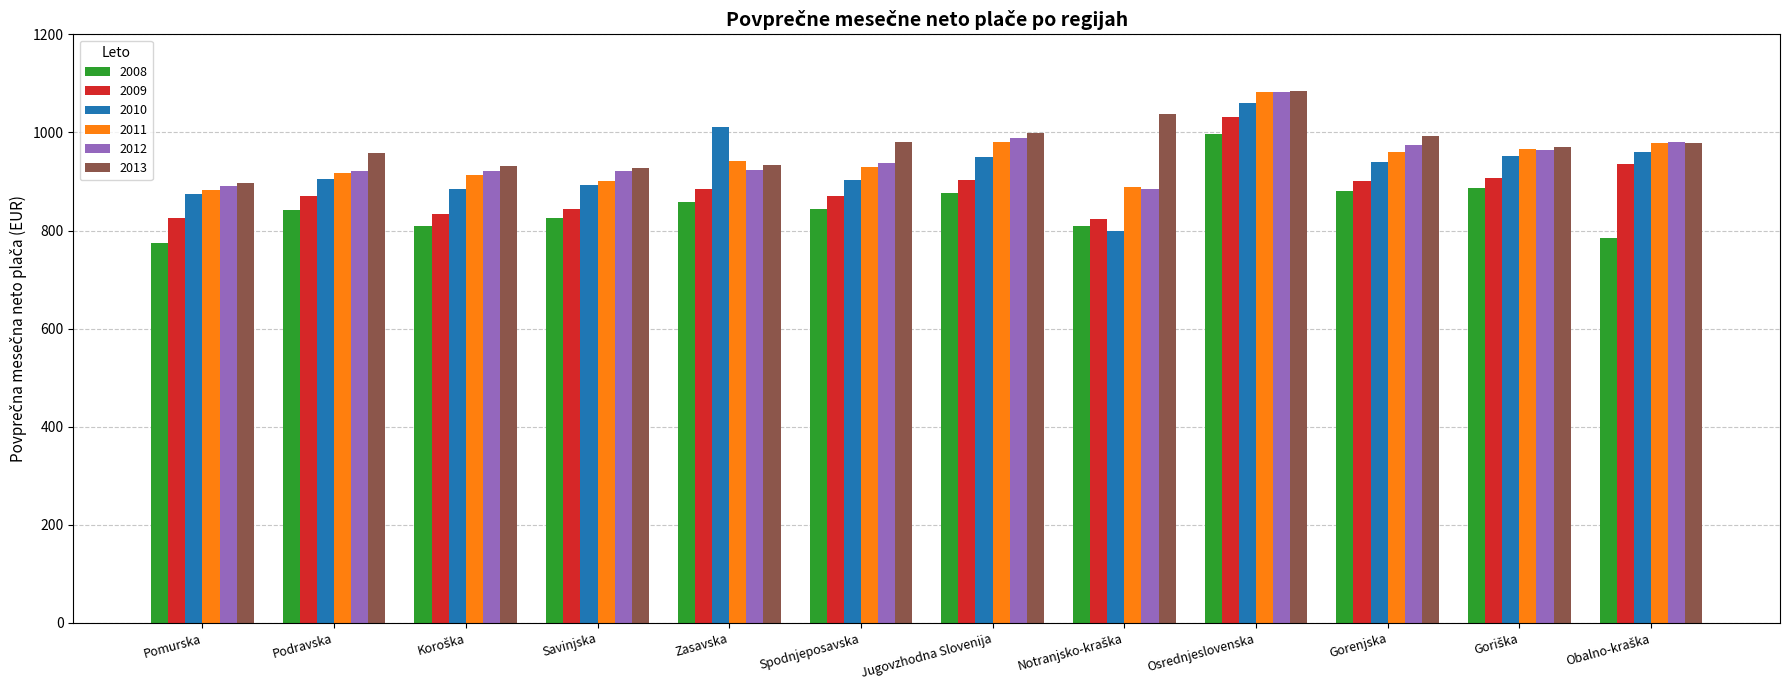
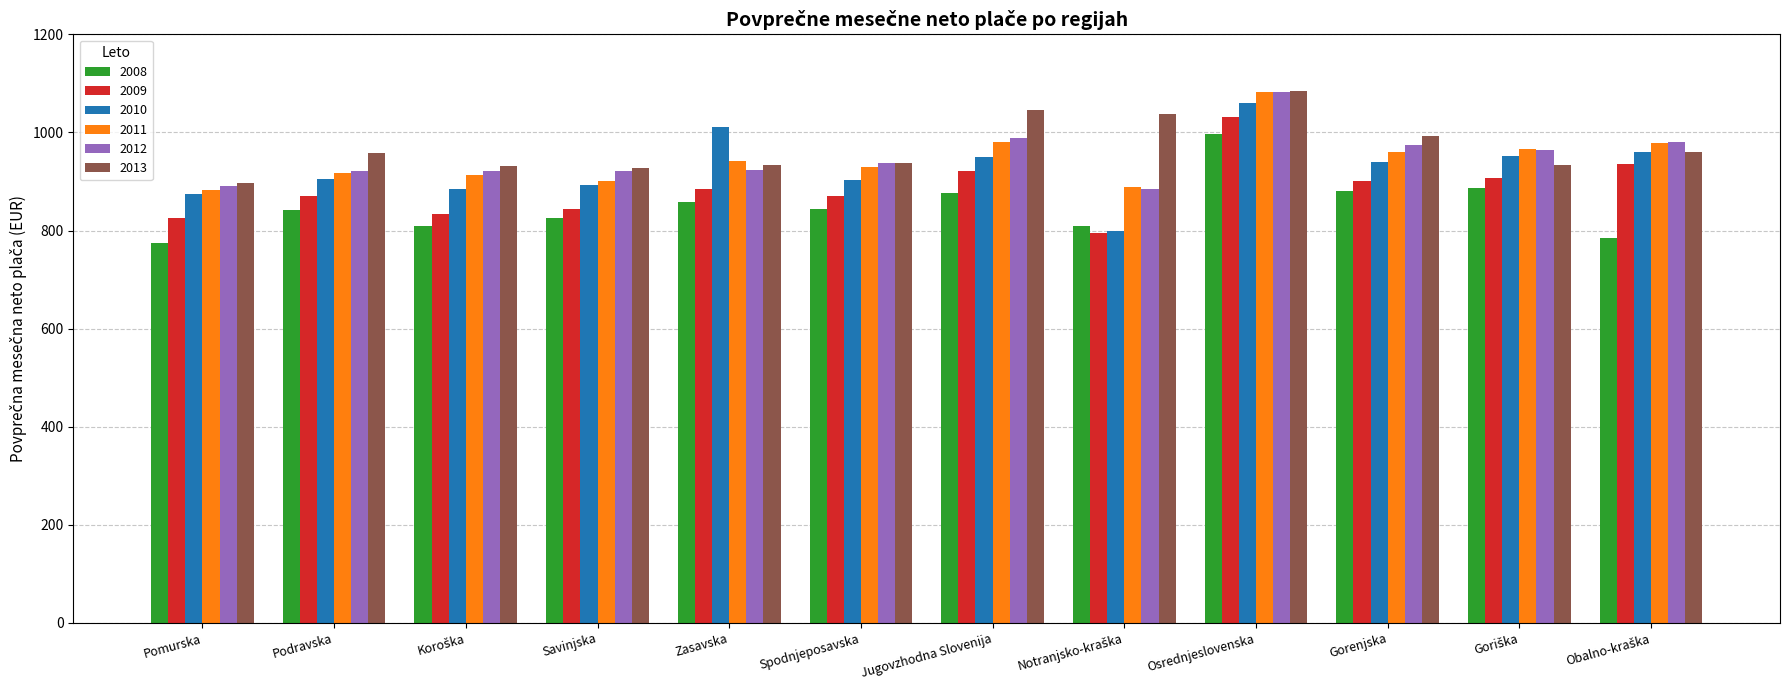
  {
    "2008": {
      "Pomurska": 780,
      "Podravska": 840,
      "Koroška": 810,
      "Savinjska": 830,
      "Zasavska": 860,
      "Spodnjeposavska": 840,
      "Jugovzhodna Slovenija": 880,
      "Notranjsko-kraška": 810,
      "Osrednjeslovenska": 1000,
      "Gorenjska": 880,
      "Goriška": 890,
      "Obalno-kraška": 780
    },
    "2009": {
      "Pomurska": 830,
      "Podravska": 870,
      "Koroška": 830,
      "Savinjska": 840,
      "Zasavska": 880,
      "Spodnjeposavska": 870,
-     "Jugovzhodna Slovenija": 900,
-     "Notranjsko-kraška": 820,
+     "Jugovzhodna Slovenija": 920,
+     "Notranjsko-kraška": 790,
      "Osrednjeslovenska": 1030,
      "Gorenjska": 900,
      "Goriška": 910,
      "Obalno-kraška": 940
    },
    "2010": {
      "Pomurska": 870,
      "Podravska": 900,
      "Koroška": 880,
      "Savinjska": 890,
      "Zasavska": 1010,
      "Spodnjeposavska": 900,
      "Jugovzhodna Slovenija": 950,
      "Notranjsko-kraška": 800,
      "Osrednjeslovenska": 1060,
      "Gorenjska": 940,
      "Goriška": 950,
      "Obalno-kraška": 960
    },
    "2011": {
      "Pomurska": 880,
      "Podravska": 920,
      "Koroška": 910,
      "Savinjska": 900,
      "Zasavska": 940,
      "Spodnjeposavska": 930,
      "Jugovzhodna Slovenija": 980,
      "Notranjsko-kraška": 890,
      "Osrednjeslovenska": 1080,
      "Gorenjska": 960,
      "Goriška": 970,
      "Obalno-kraška": 980
    },
    "2012": {
      "Pomurska": 890,
      "Podravska": 920,
      "Koroška": 920,
      "Savinjska": 920,
      "Zasavska": 920,
      "Spodnjeposavska": 940,
      "Jugovzhodna Slovenija": 990,
      "Notranjsko-kraška": 890,
      "Osrednjeslovenska": 1080,
      "Gorenjska": 970,
      "Goriška": 960,
      "Obalno-kraška": 980
    },
    "2013": {
      "Pomurska": 900,
      "Podravska": 960,
      "Koroška": 930,
      "Savinjska": 930,
      "Zasavska": 930,
-     "Spodnjeposavska": 980,
-     "Jugovzhodna Slovenija": 1000,
+     "Spodnjeposavska": 940,
+     "Jugovzhodna Slovenija": 1050,
      "Notranjsko-kraška": 1040,
      "Osrednjeslovenska": 1080,
      "Gorenjska": 990,
-     "Goriška": 970,
-     "Obalno-kraška": 980
+     "Goriška": 930,
+     "Obalno-kraška": 960
    }
  }
